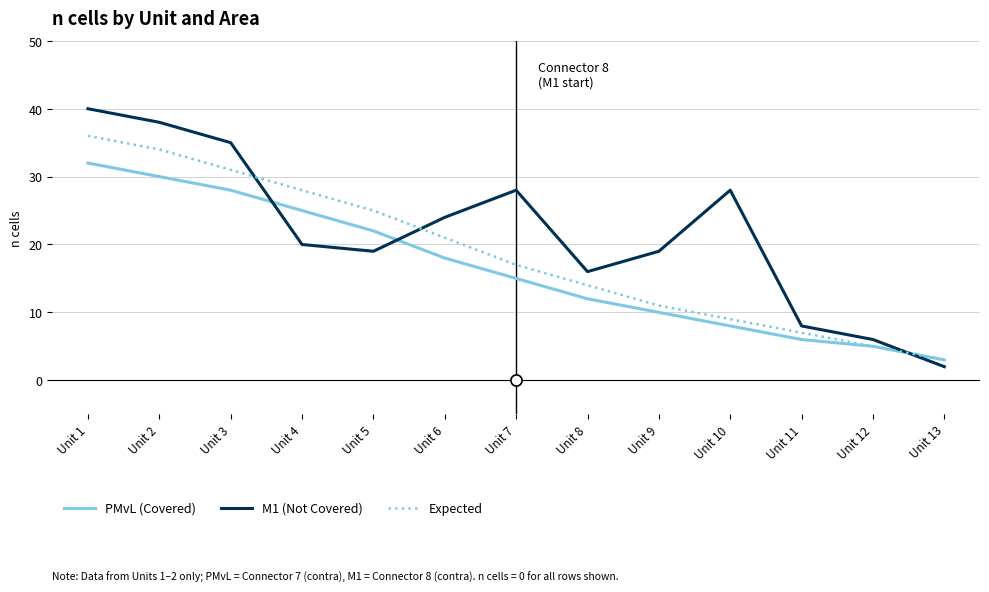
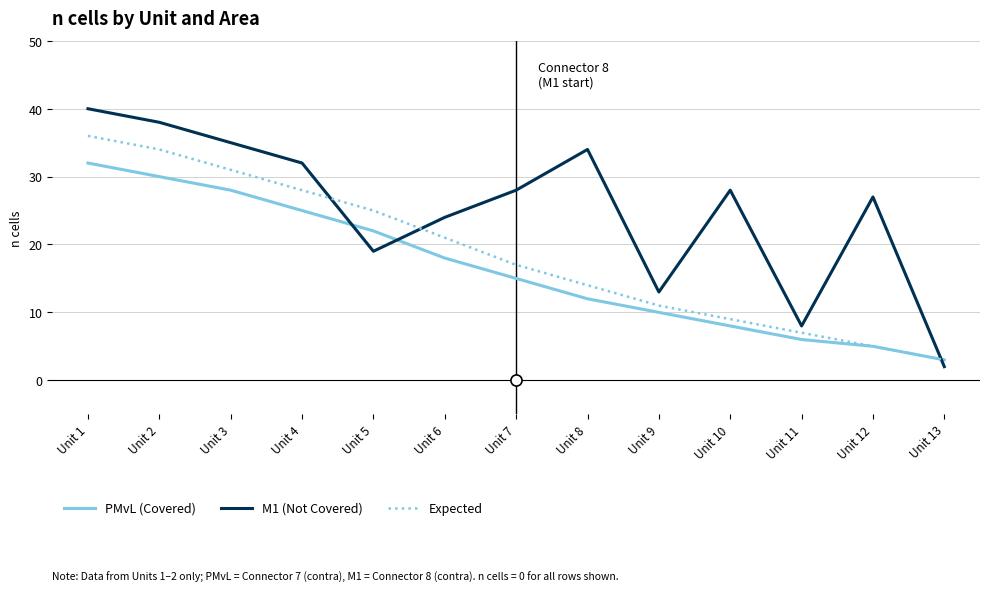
  {
    "M1 (Not Covered)": {
      "Unit 1": 40,
      "Unit 2": 38,
      "Unit 3": 35,
-     "Unit 4": 20,
+     "Unit 4": 32,
      "Unit 5": 19,
      "Unit 6": 24,
      "Unit 7": 28,
-     "Unit 8": 16,
-     "Unit 9": 19,
+     "Unit 8": 34,
+     "Unit 9": 13,
      "Unit 10": 28,
      "Unit 11": 8,
-     "Unit 12": 6,
+     "Unit 12": 27,
      "Unit 13": 2
    }
  }
